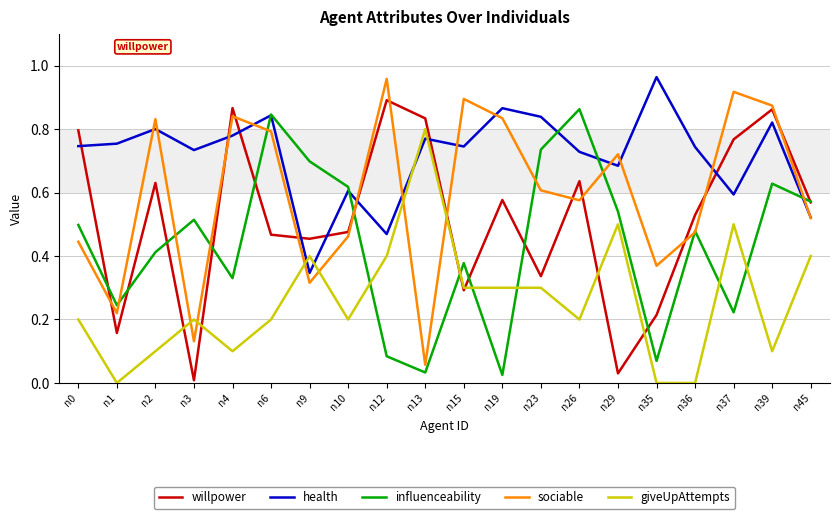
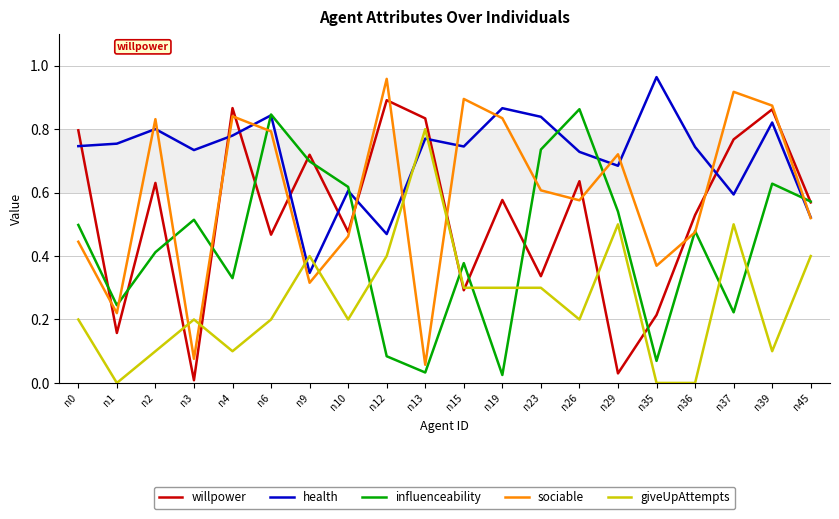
  {
    "willpower": {
      "n0": 0.80,
      "n1": 0.16,
      "n2": 0.63,
      "n3": 0.01,
      "n4": 0.87,
      "n6": 0.47,
-     "n9": 0.45,
+     "n9": 0.72,
      "n10": 0.48,
      "n12": 0.89,
      "n13": 0.83,
      "n19": 0.58,
      "n23": 0.34,
      "n26": 0.64,
      "n29": 0.03,
      "n35": 0.21,
      "n36": 0.53,
      "n37": 0.77,
      "n39": 0.86
    },
    "health": {
      "n0": 0.75,
      "n1": 0.75,
      "n2": 0.80,
      "n3": 0.73,
      "n4": 0.78,
      "n9": 0.35,
      "n10": 0.61,
      "n12": 0.47,
      "n13": 0.77,
      "n15": 0.75,
      "n19": 0.87,
      "n23": 0.84,
      "n26": 0.73,
      "n29": 0.68,
      "n35": 0.96,
      "n36": 0.74,
      "n37": 0.59,
      "n39": 0.82
    },
    "influenceability": {
      "n0": 0.50,
      "n1": 0.24,
      "n2": 0.41,
      "n3": 0.51,
      "n4": 0.33,
      "n9": 0.70,
      "n10": 0.62,
      "n12": 0.08,
      "n13": 0.03,
      "n15": 0.38,
      "n19": 0.03,
      "n23": 0.74,
      "n26": 0.86,
      "n29": 0.54,
      "n35": 0.07,
      "n37": 0.22,
      "n39": 0.63
    },
    "sociable": {
      "n0": 0.45,
      "n1": 0.22,
      "n2": 0.83,
-     "n3": 0.13,
+     "n3": 0.08,
      "n4": 0.84,
      "n6": 0.79,
      "n9": 0.32,
      "n10": 0.46,
      "n12": 0.96,
      "n13": 0.06,
      "n15": 0.90,
      "n19": 0.83,
      "n23": 0.61,
      "n26": 0.58,
      "n29": 0.72,
      "n35": 0.37,
      "n37": 0.92,
      "n39": 0.87
    },
    "giveUpAttempts": {
      "n0": 0.20,
      "n1": 0.00,
      "n2": 0.10,
      "n3": 0.20,
      "n4": 0.10,
      "n6": 0.20,
      "n9": 0.40,
      "n10": 0.20,
      "n12": 0.40,
      "n13": 0.80,
      "n19": 0.30,
      "n23": 0.30,
      "n26": 0.20,
      "n29": 0.50,
      "n35": 0.00,
      "n36": 0.00,
      "n37": 0.50,
      "n39": 0.10,
      "n45": 0.40
    }
  }
